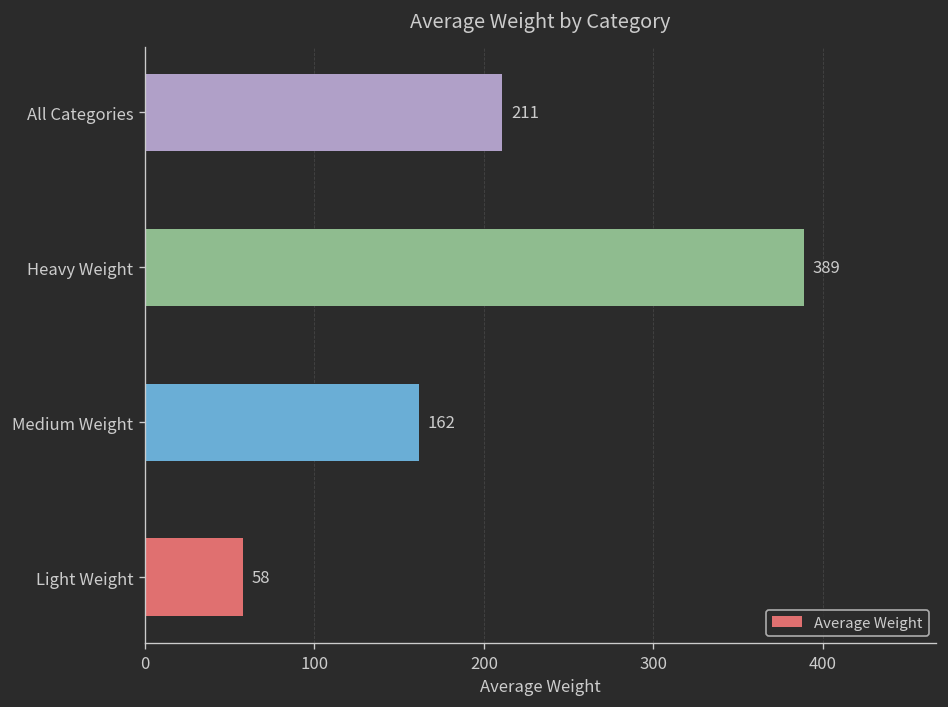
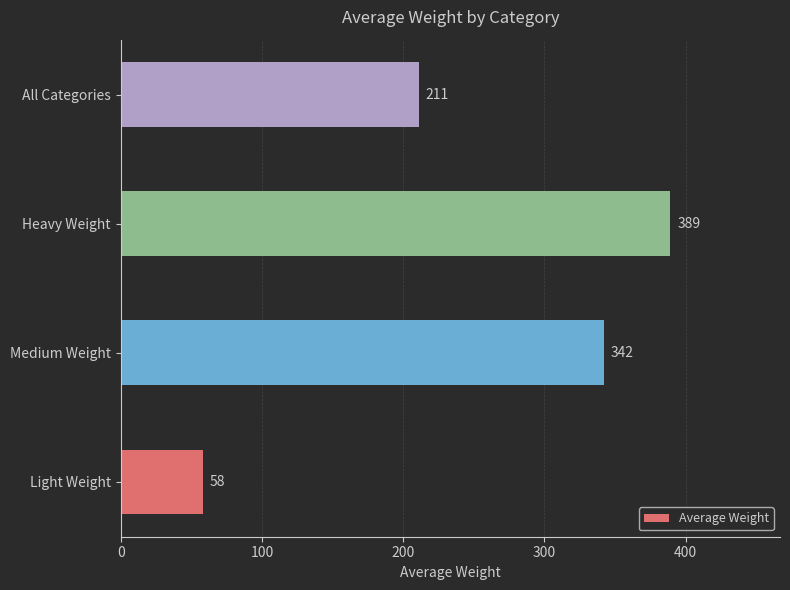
  {
    "All Categories": 211,
    "Heavy Weight": 389,
-   "Medium Weight": 162,
+   "Medium Weight": 342,
    "Light Weight": 58
  }
